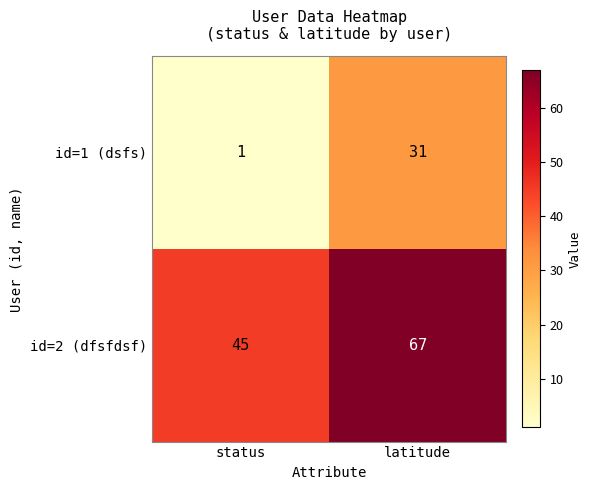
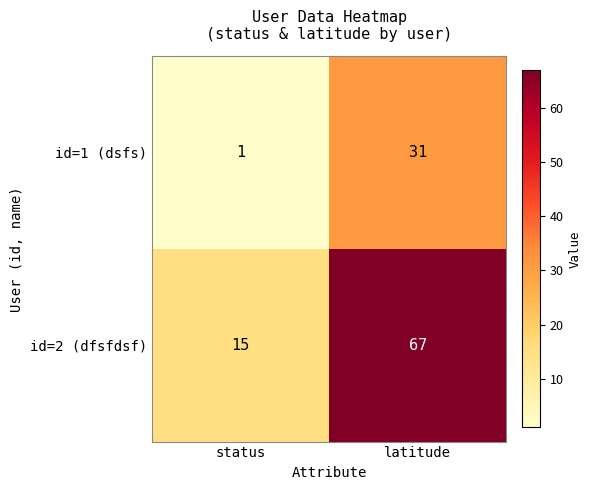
  {
    "id=1 (dsfs)": {
      "status": 1,
      "latitude": 31
    },
    "id=2 (dfsfdsf)": {
-     "status": 45,
+     "status": 15,
      "latitude": 67
    }
  }
